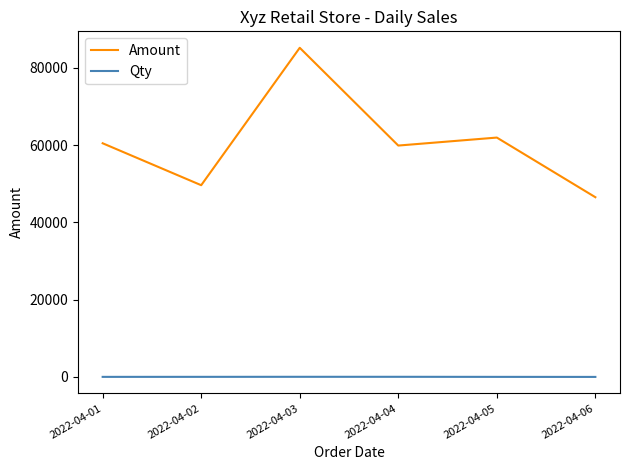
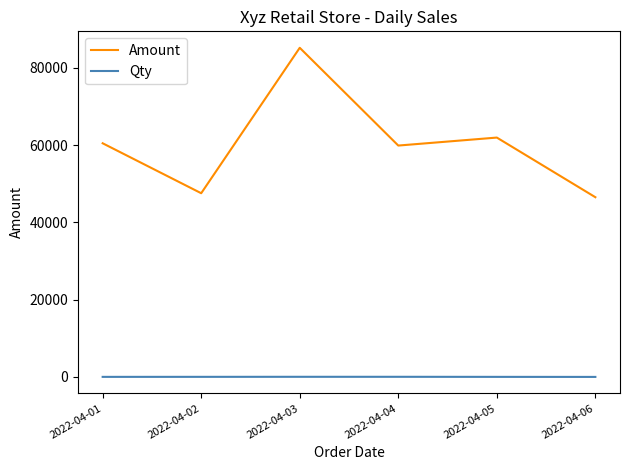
  {
    "Amount": {
      "2022-04-01": 60000,
-     "2022-04-02": 50000,
+     "2022-04-02": 48000,
      "2022-04-03": 85000,
      "2022-04-04": 60000,
      "2022-04-05": 62000,
      "2022-04-06": 47000
    },
    "Qty": {
      "2022-04-01": 0,
      "2022-04-02": 0,
      "2022-04-03": 0,
      "2022-04-04": 0,
      "2022-04-05": 0,
      "2022-04-06": 0
    }
  }
